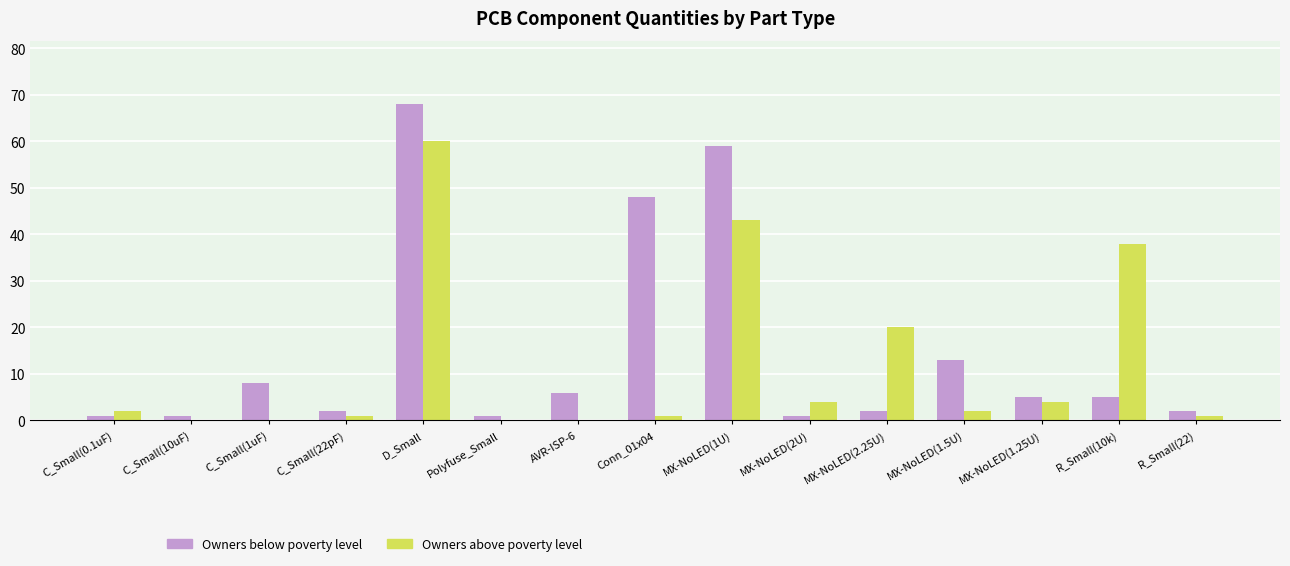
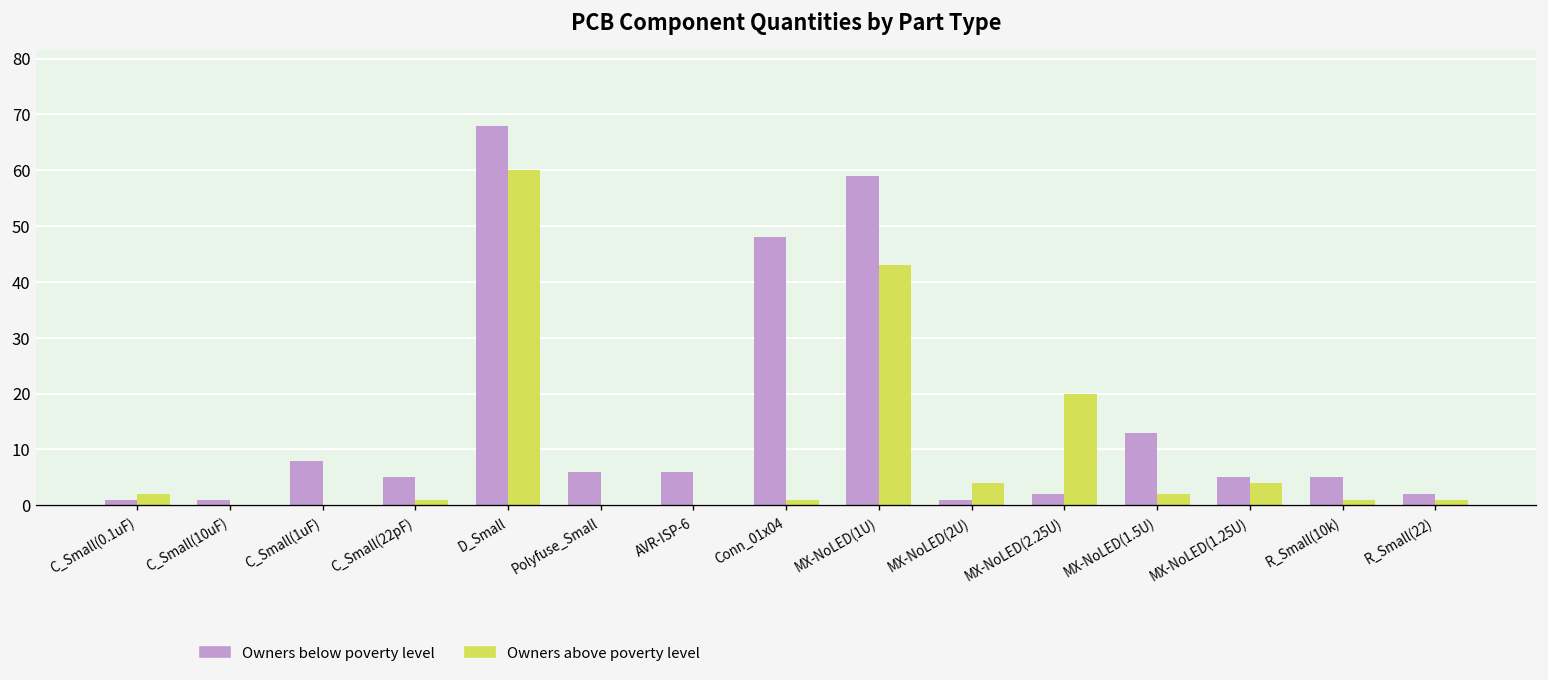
  {
    "Owners below poverty level": {
      "C_Small(0.1uF)": 1,
      "C_Small(10uF)": 1,
      "C_Small(1uF)": 8,
-     "C_Small(22pF)": 2,
+     "C_Small(22pF)": 5,
      "D_Small": 68,
-     "Polyfuse_Small": 1,
+     "Polyfuse_Small": 6,
      "AVR-ISP-6": 6,
      "Conn_01x04": 48,
      "MX-NoLED(1U)": 59,
      "MX-NoLED(2U)": 1,
      "MX-NoLED(2.25U)": 2,
      "MX-NoLED(1.5U)": 13,
      "MX-NoLED(1.25U)": 5,
      "R_Small(10k)": 5,
      "R_Small(22)": 2
    },
    "Owners above poverty level": {
      "C_Small(0.1uF)": 2,
      "C_Small(10uF)": 0,
      "C_Small(1uF)": 0,
      "C_Small(22pF)": 1,
      "D_Small": 60,
      "Polyfuse_Small": 0,
      "AVR-ISP-6": 0,
      "Conn_01x04": 1,
      "MX-NoLED(1U)": 43,
      "MX-NoLED(2U)": 4,
      "MX-NoLED(2.25U)": 20,
      "MX-NoLED(1.5U)": 2,
      "MX-NoLED(1.25U)": 4,
-     "R_Small(10k)": 38,
+     "R_Small(10k)": 1,
      "R_Small(22)": 1
    }
  }
